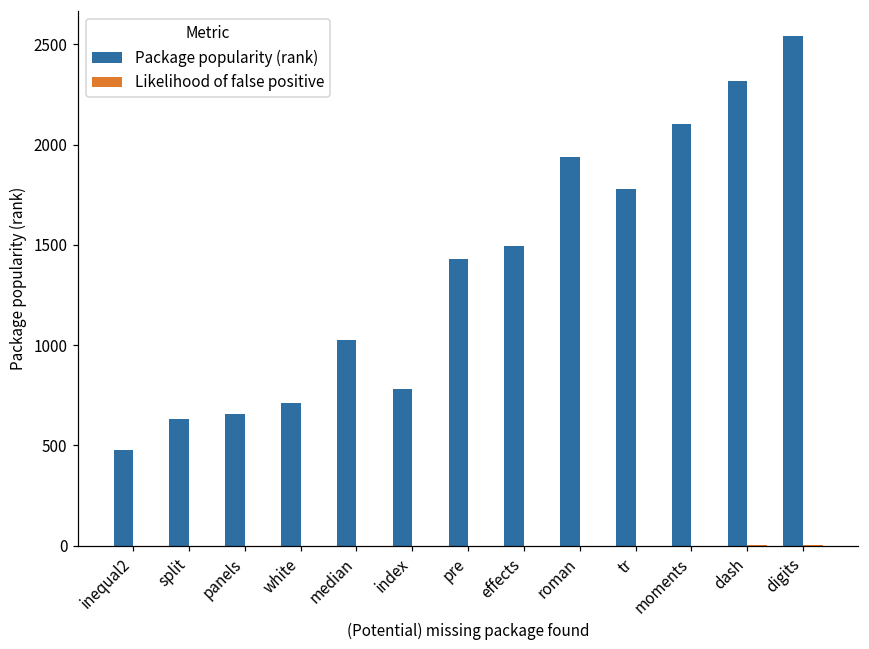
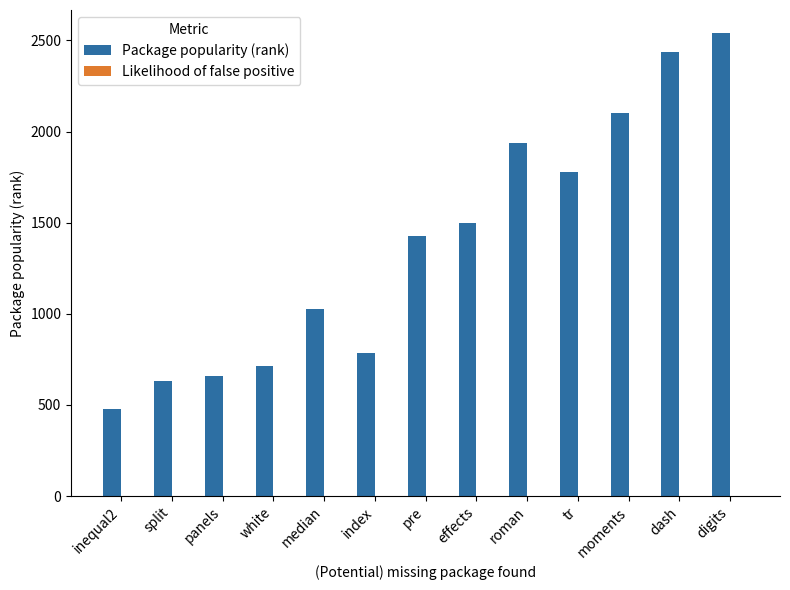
  {
    "Package popularity (rank)": {
      "inequal2": 480,
      "split": 630,
      "panels": 660,
      "white": 710,
      "median": 1030,
      "index": 780,
      "pre": 1430,
      "effects": 1500,
      "roman": 1940,
      "tr": 1780,
      "moments": 2100,
-     "dash": 2320,
+     "dash": 2440,
      "digits": 2540
    }
  }
